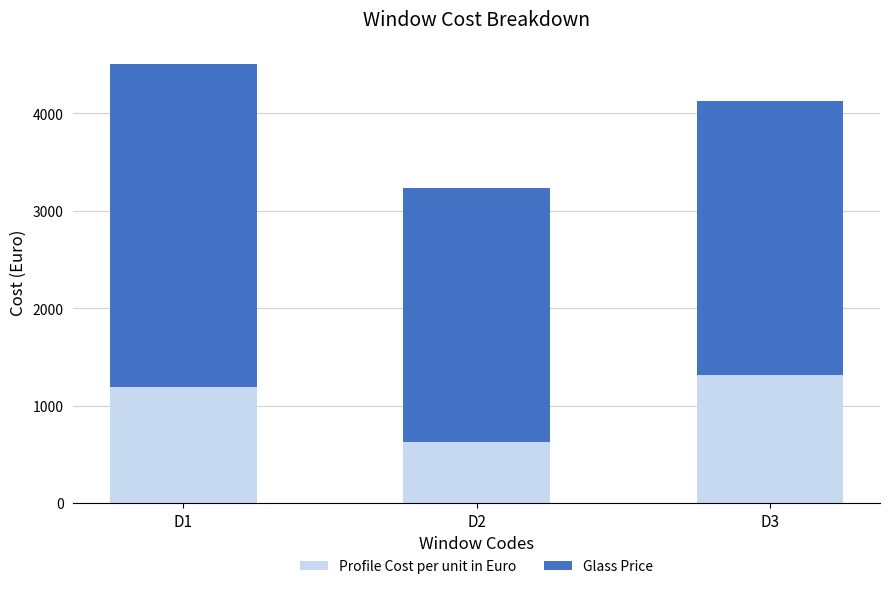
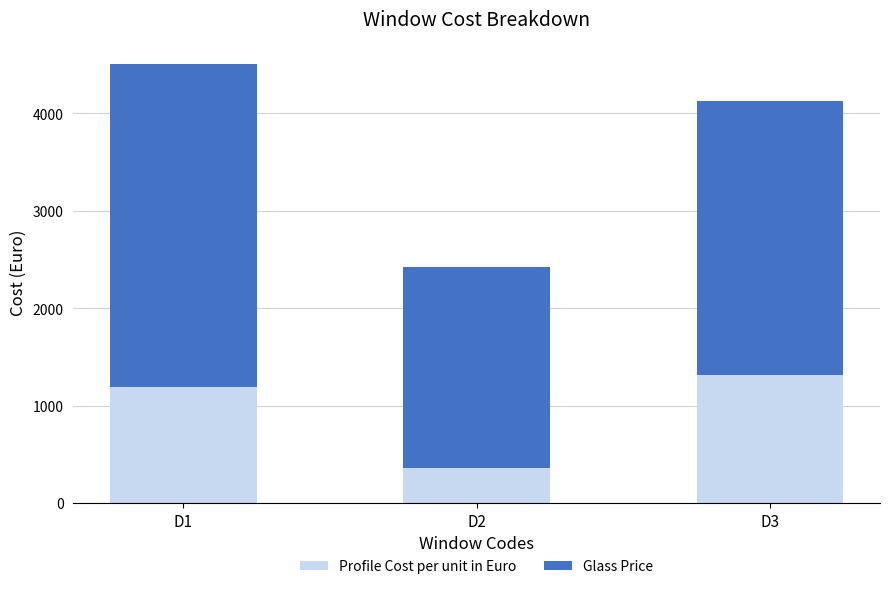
  {
    "Profile Cost per unit in Euro": {
      "D1": 1200,
-     "D2": 600,
+     "D2": 400,
      "D3": 1300
    },
    "Glass Price": {
      "D1": 3300,
-     "D2": 2600,
+     "D2": 2100,
      "D3": 2800
    }
  }
